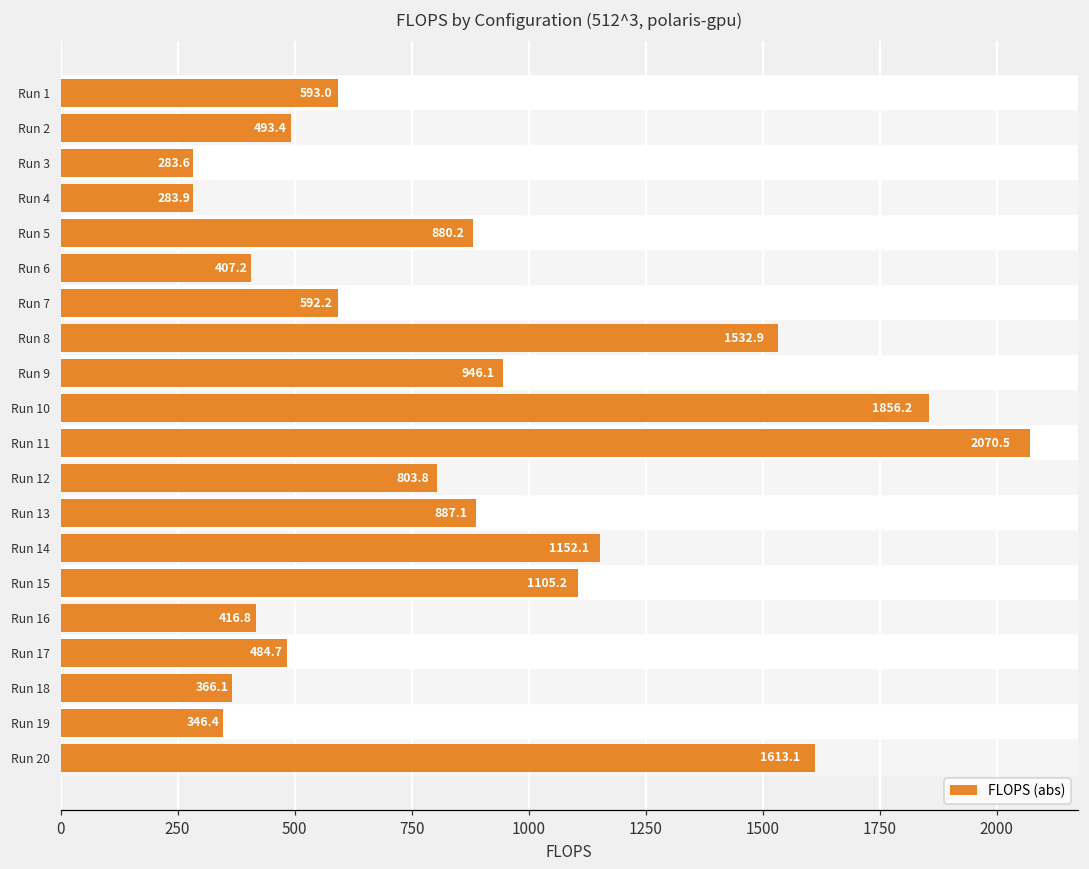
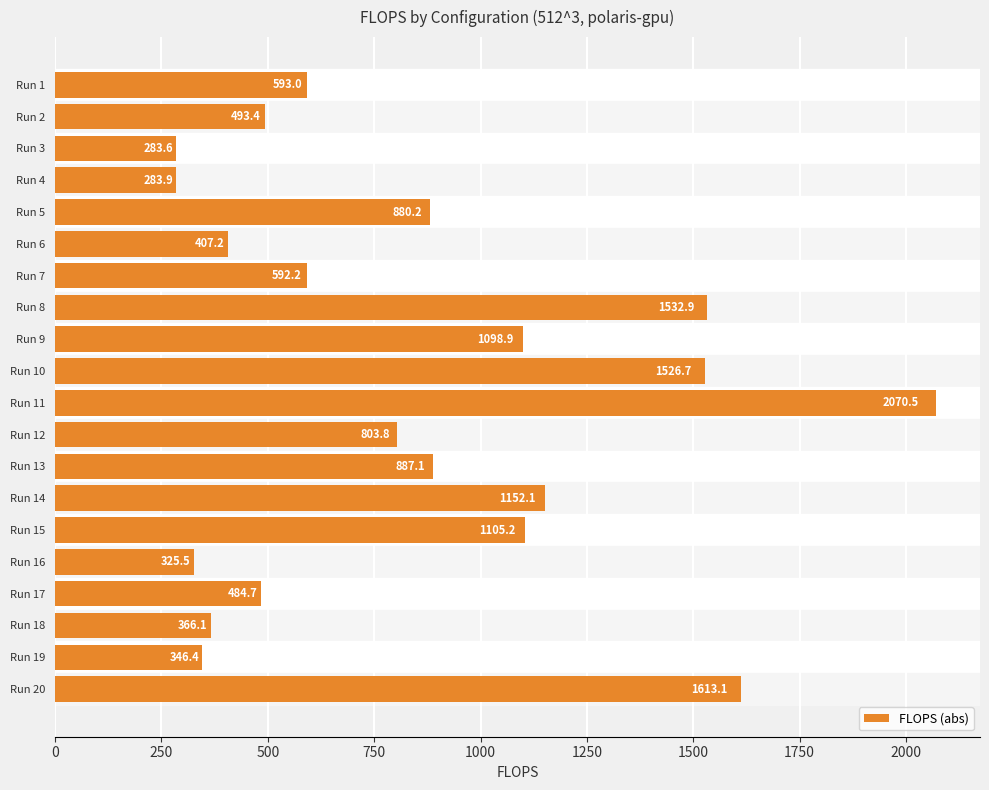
  {
    "Run 1": 593.0,
    "Run 2": 493.4,
    "Run 3": 283.6,
    "Run 4": 283.9,
    "Run 5": 880.2,
    "Run 6": 407.2,
    "Run 7": 592.2,
    "Run 8": 1532.9,
-   "Run 9": 946.1,
-   "Run 10": 1856.2,
+   "Run 9": 1098.9,
+   "Run 10": 1526.7,
    "Run 11": 2070.5,
    "Run 12": 803.8,
    "Run 13": 887.1,
    "Run 14": 1152.1,
    "Run 15": 1105.2,
-   "Run 16": 416.8,
+   "Run 16": 325.5,
    "Run 17": 484.7,
    "Run 18": 366.1,
    "Run 19": 346.4,
    "Run 20": 1613.1
  }
